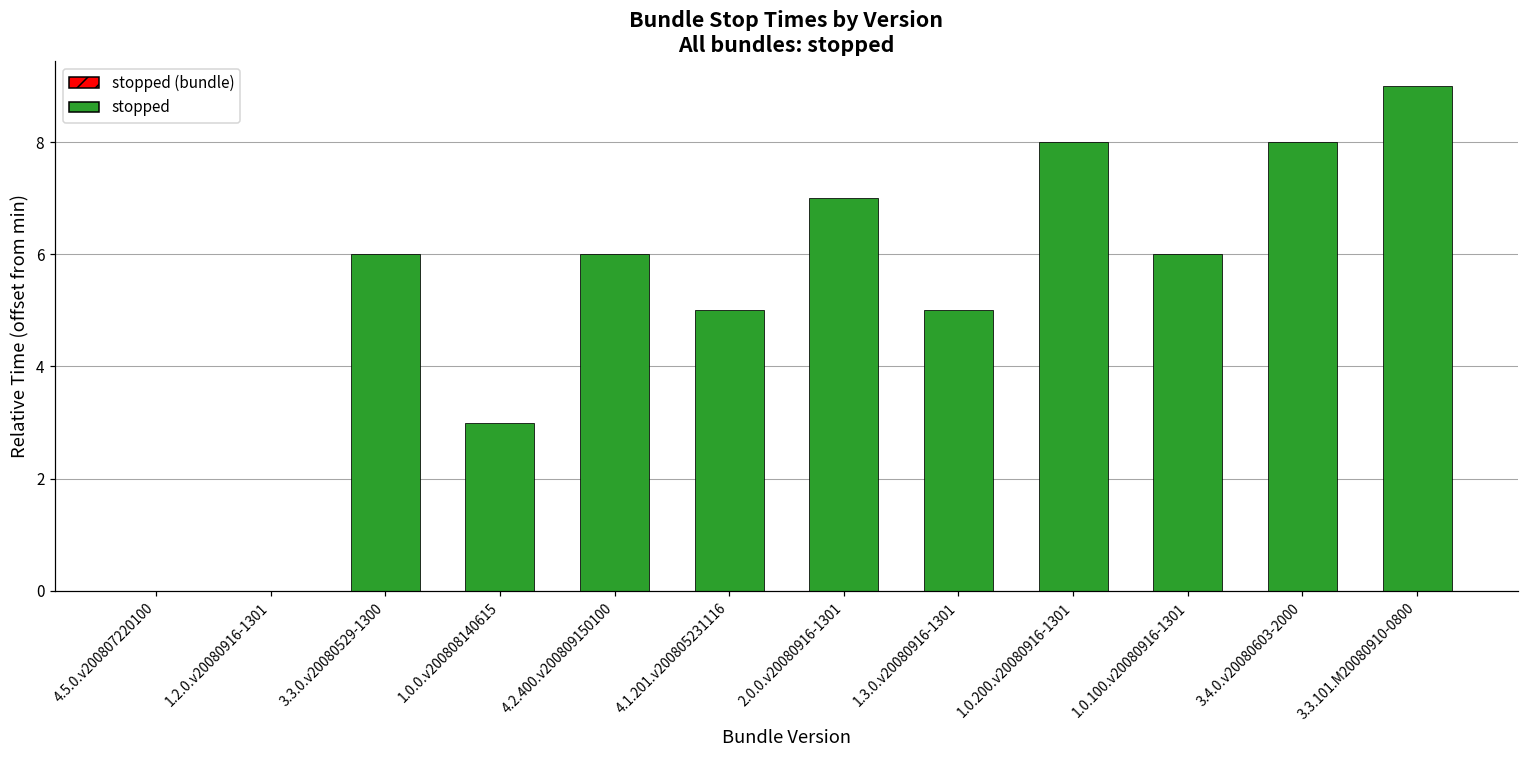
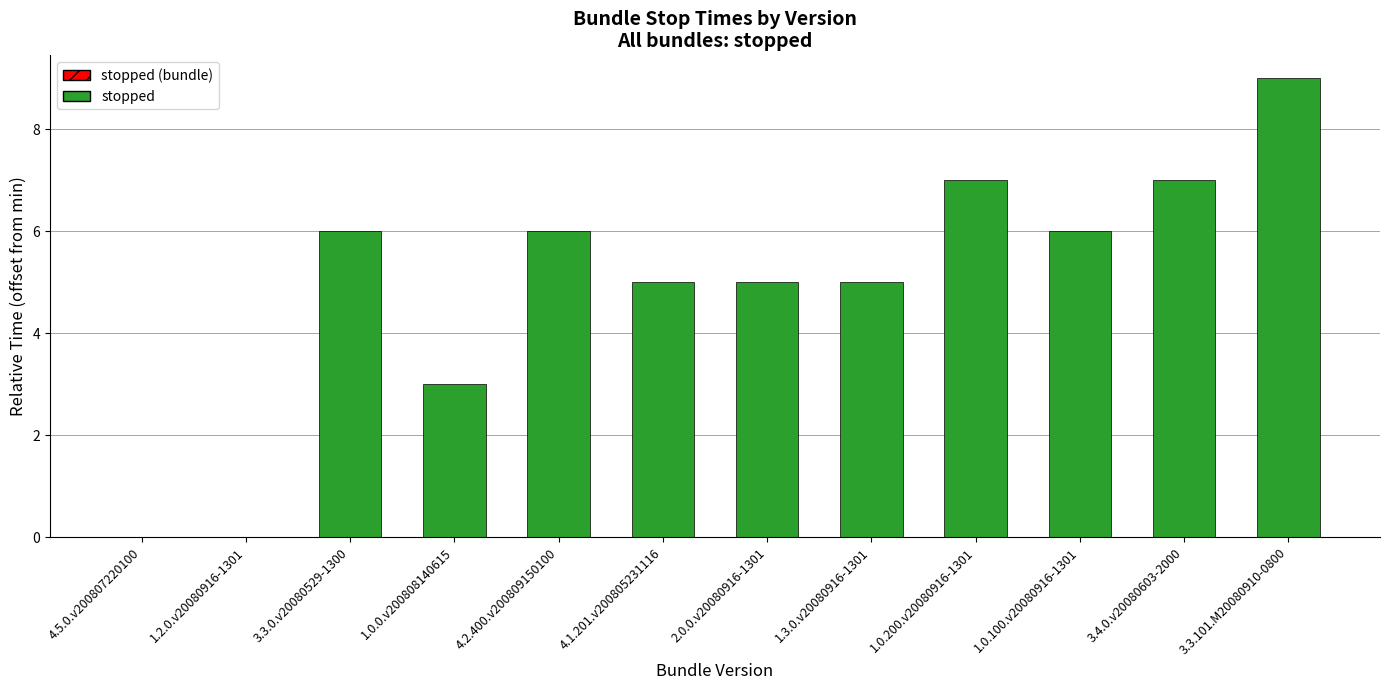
  {
    "4.5.0.v200807220100": 0.0,
    "1.2.0.v20080916-1301": 0.0,
    "3.3.0.v20080529-1300": 6.0,
    "1.0.0.v200808140615": 3.0,
    "4.2.400.v200809150100": 6.0,
    "4.1.201.v200805231116": 5.0,
-   "2.0.0.v20080916-1301": 7.0,
+   "2.0.0.v20080916-1301": 5.0,
    "1.3.0.v20080916-1301": 5.0,
-   "1.0.200.v20080916-1301": 8.0,
+   "1.0.200.v20080916-1301": 7.0,
    "1.0.100.v20080916-1301": 6.0,
-   "3.4.0.v20080603-2000": 8.0,
+   "3.4.0.v20080603-2000": 7.0,
    "3.3.101.M20080910-0800": 9.0
  }
